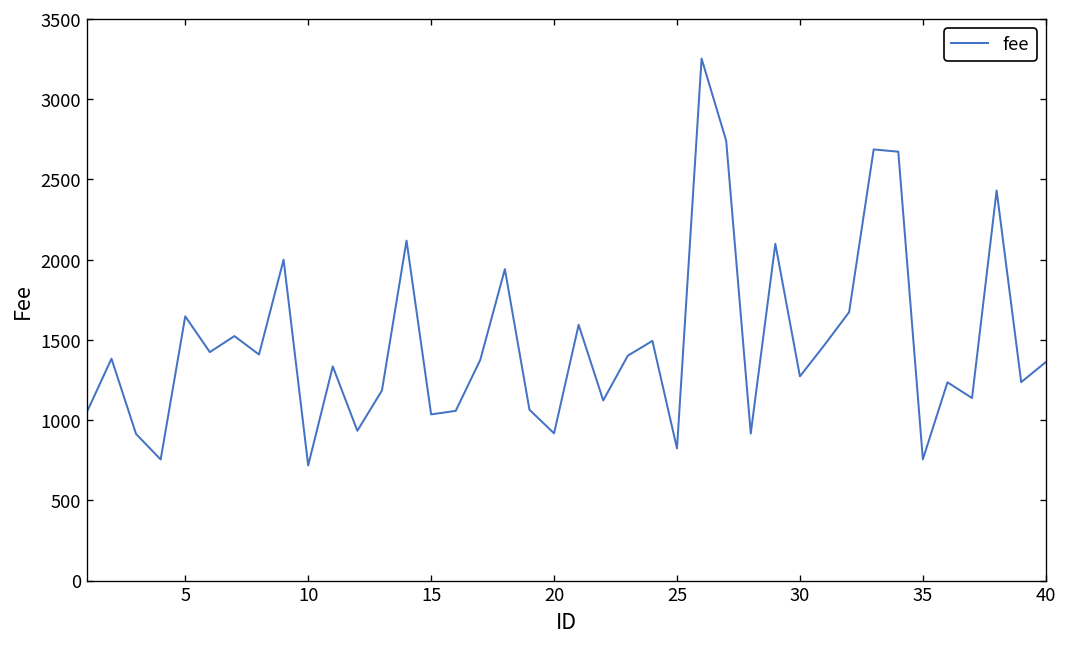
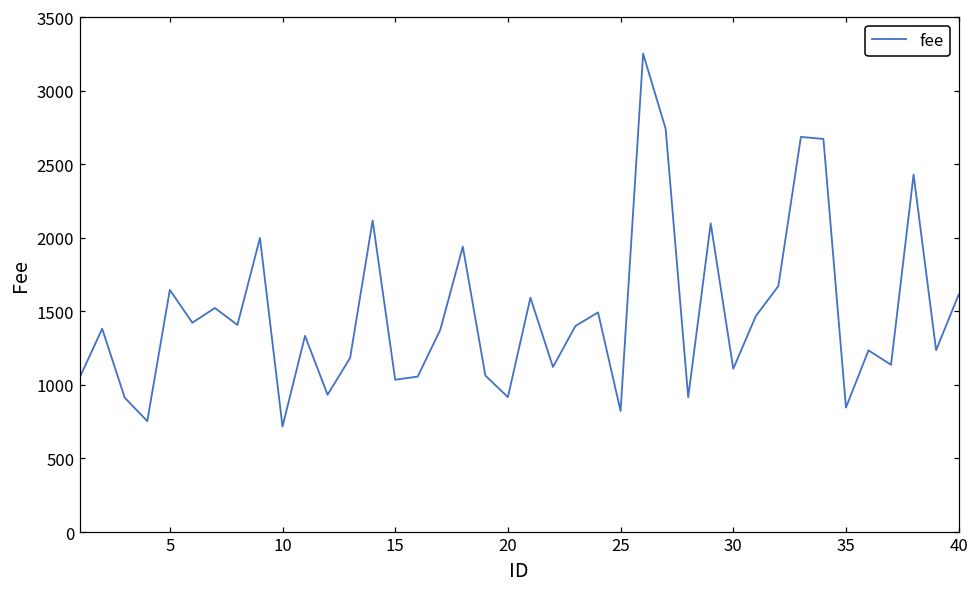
  {
    "5": 1650,
    "10": 720,
    "15": 1040,
    "20": 920,
    "25": 820,
-   "30": 1270,
-   "35": 760,
-   "40": 1360
+   "30": 1110,
+   "35": 850,
+   "40": 1610
  }
